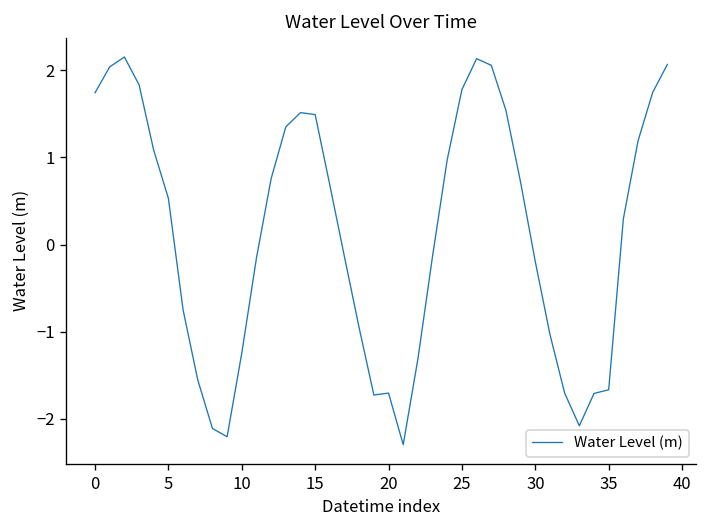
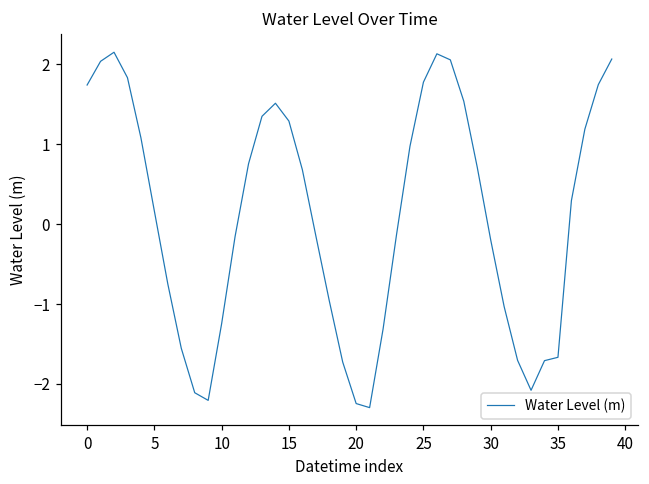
  {
    "0": 1.7,
-   "5": 0.5,
+   "5": 0.2,
    "10": -1.2,
-   "15": 1.5,
-   "20": -1.7,
+   "15": 1.3,
+   "20": -2.2,
    "25": 1.8,
    "30": -0.2,
    "35": -1.7
  }
